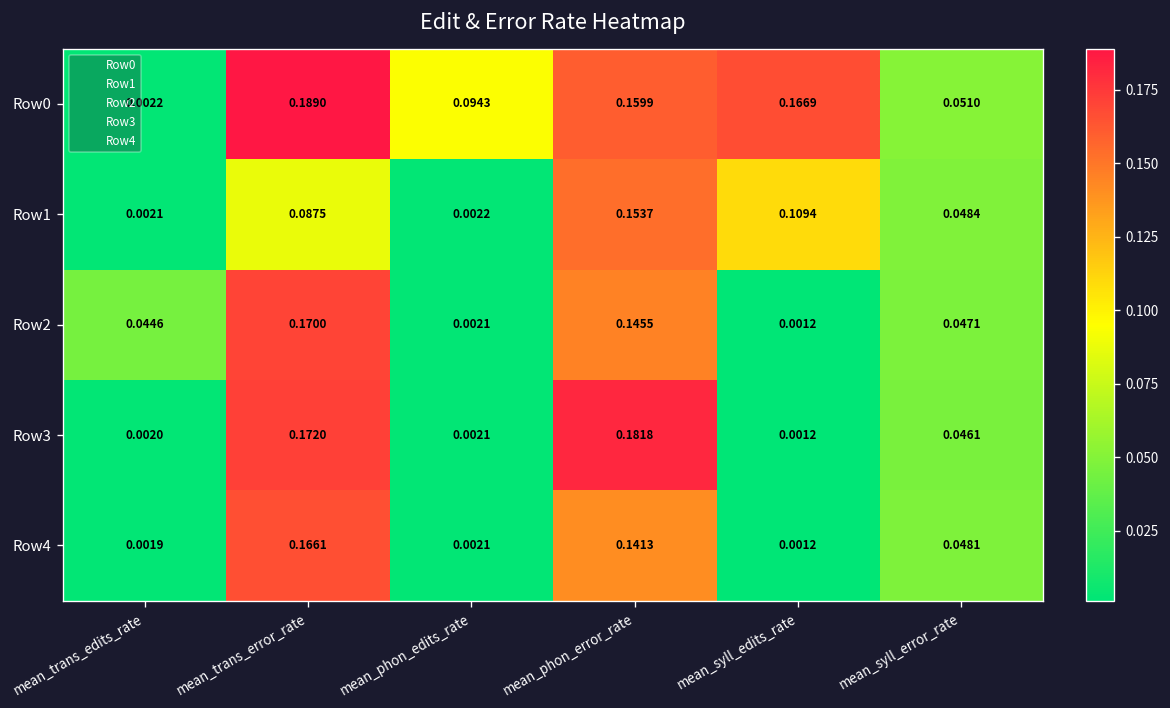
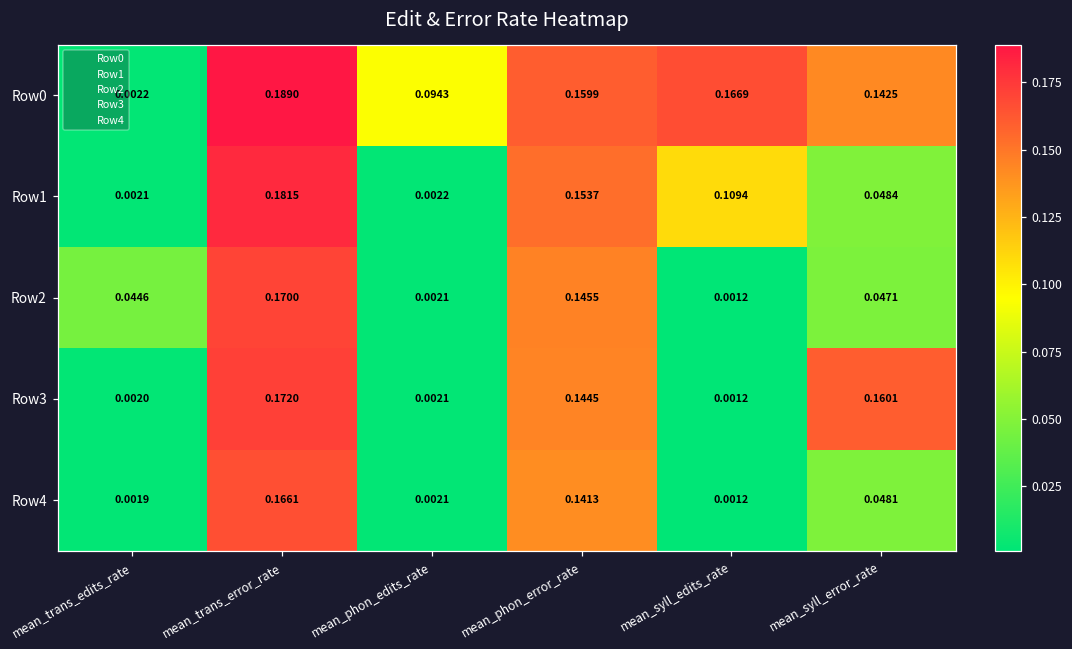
  {
    "Row0": {
      "mean_trans_error_rate": 0.1890,
      "mean_phon_edits_rate": 0.0943,
      "mean_phon_error_rate": 0.1599,
      "mean_syll_edits_rate": 0.1669,
-     "mean_syll_error_rate": 0.0510
+     "mean_syll_error_rate": 0.1425
    },
    "Row1": {
      "mean_trans_edits_rate": 0.0021,
-     "mean_trans_error_rate": 0.0875,
+     "mean_trans_error_rate": 0.1815,
      "mean_phon_edits_rate": 0.0022,
      "mean_phon_error_rate": 0.1537,
      "mean_syll_edits_rate": 0.1094,
      "mean_syll_error_rate": 0.0484
    },
    "Row2": {
      "mean_trans_edits_rate": 0.0446,
      "mean_trans_error_rate": 0.1700,
      "mean_phon_edits_rate": 0.0021,
      "mean_phon_error_rate": 0.1455,
      "mean_syll_edits_rate": 0.0012,
      "mean_syll_error_rate": 0.0471
    },
    "Row3": {
      "mean_trans_edits_rate": 0.0020,
      "mean_trans_error_rate": 0.1720,
      "mean_phon_edits_rate": 0.0021,
-     "mean_phon_error_rate": 0.1818,
+     "mean_phon_error_rate": 0.1445,
      "mean_syll_edits_rate": 0.0012,
-     "mean_syll_error_rate": 0.0461
+     "mean_syll_error_rate": 0.1601
    },
    "Row4": {
      "mean_trans_edits_rate": 0.0019,
      "mean_trans_error_rate": 0.1661,
      "mean_phon_edits_rate": 0.0021,
      "mean_phon_error_rate": 0.1413,
      "mean_syll_edits_rate": 0.0012,
      "mean_syll_error_rate": 0.0481
    }
  }
